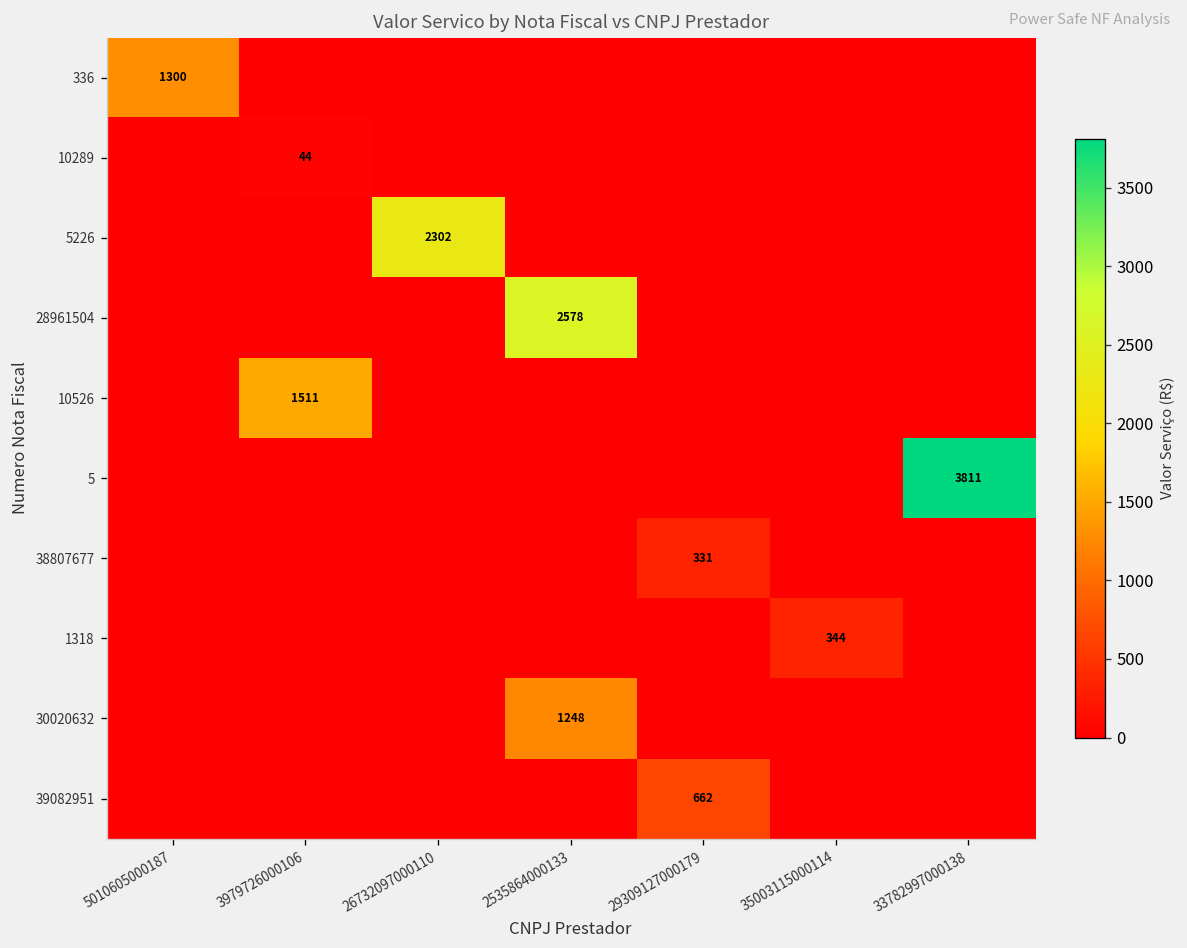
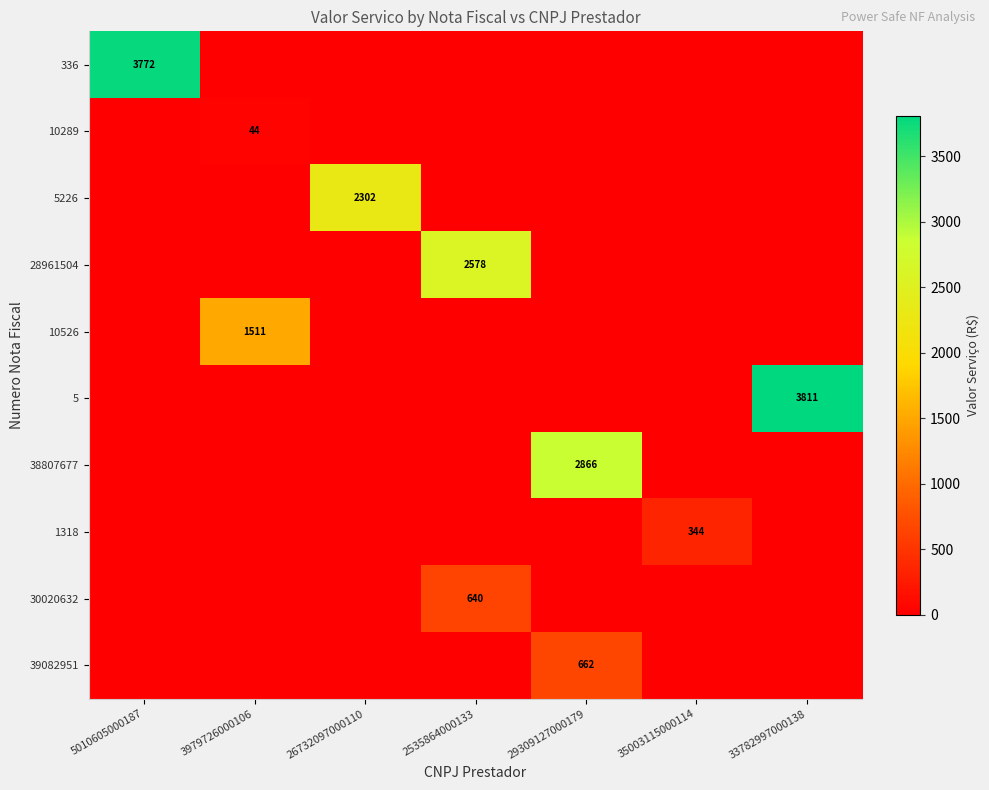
  {
    "336": {
-     "5010605000187": 1300
+     "5010605000187": 3772
    },
    "10289": {
      "3979726000106": 44
    },
    "5226": {
      "26732097000110": 2302
    },
    "28961504": {
      "2535864000133": 2578
    },
    "10526": {
      "3979726000106": 1511
    },
    "5": {
      "33782997000138": 3811
    },
    "38807677": {
-     "29309127000179": 331
+     "29309127000179": 2866
    },
    "1318": {
      "35003115000114": 344
    },
    "30020632": {
-     "2535864000133": 1248
+     "2535864000133": 640
    },
    "39082951": {
      "29309127000179": 662
    }
  }
